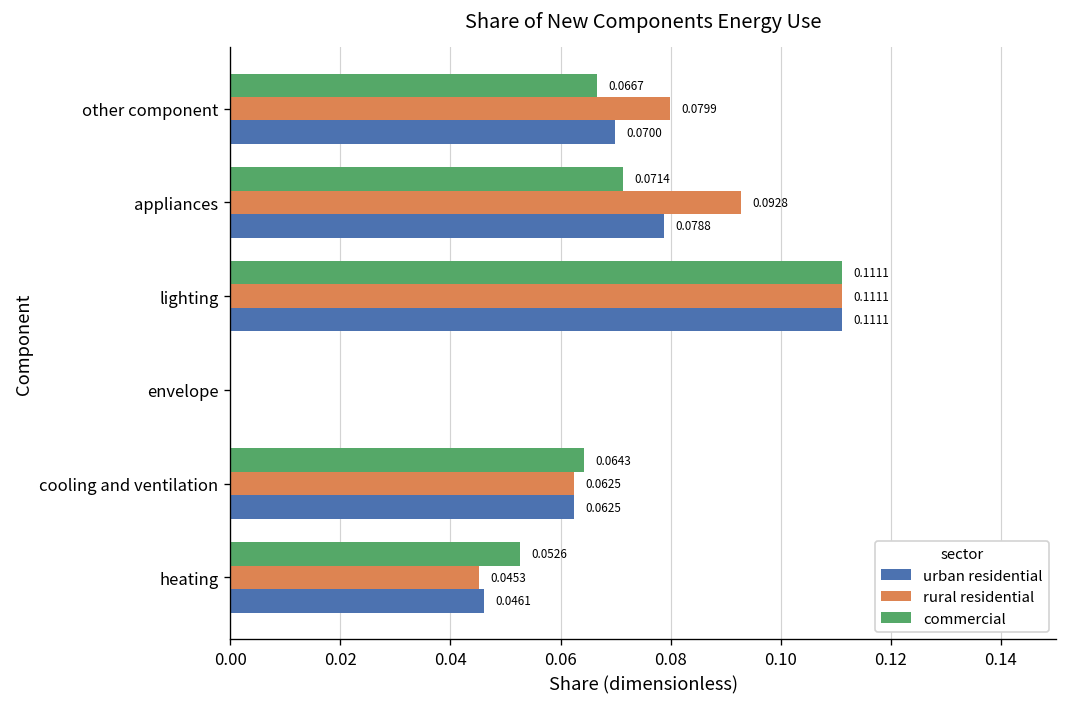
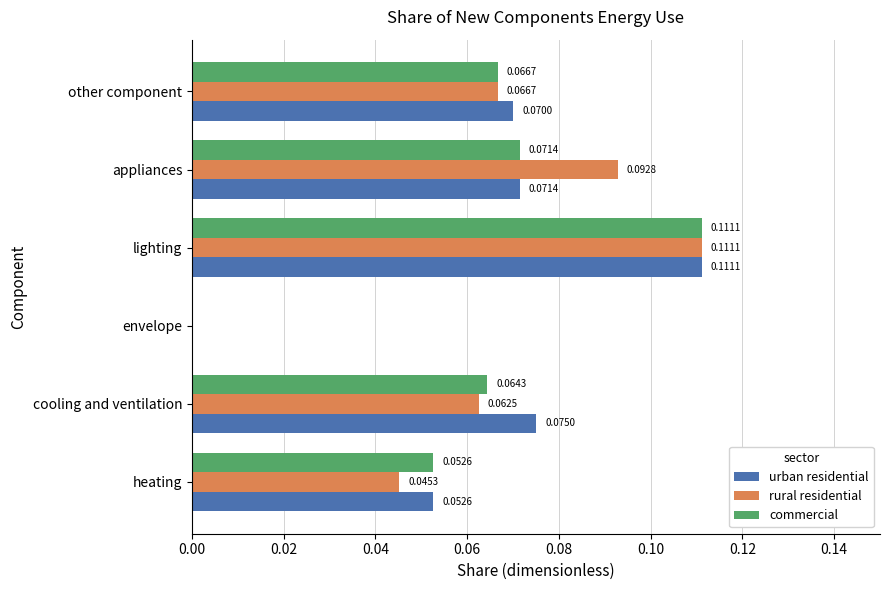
  {
    "urban residential": {
      "other component": 0.0700,
-     "appliances": 0.0788,
+     "appliances": 0.0714,
      "lighting": 0.1111,
-     "cooling and ventilation": 0.0625,
-     "heating": 0.0461
+     "cooling and ventilation": 0.0750,
+     "heating": 0.0526
    },
    "rural residential": {
-     "other component": 0.0799,
+     "other component": 0.0667,
      "appliances": 0.0928,
      "lighting": 0.1111,
      "cooling and ventilation": 0.0625,
      "heating": 0.0453
    },
    "commercial": {
      "other component": 0.0667,
      "appliances": 0.0714,
      "lighting": 0.1111,
      "cooling and ventilation": 0.0643,
      "heating": 0.0526
    }
  }
